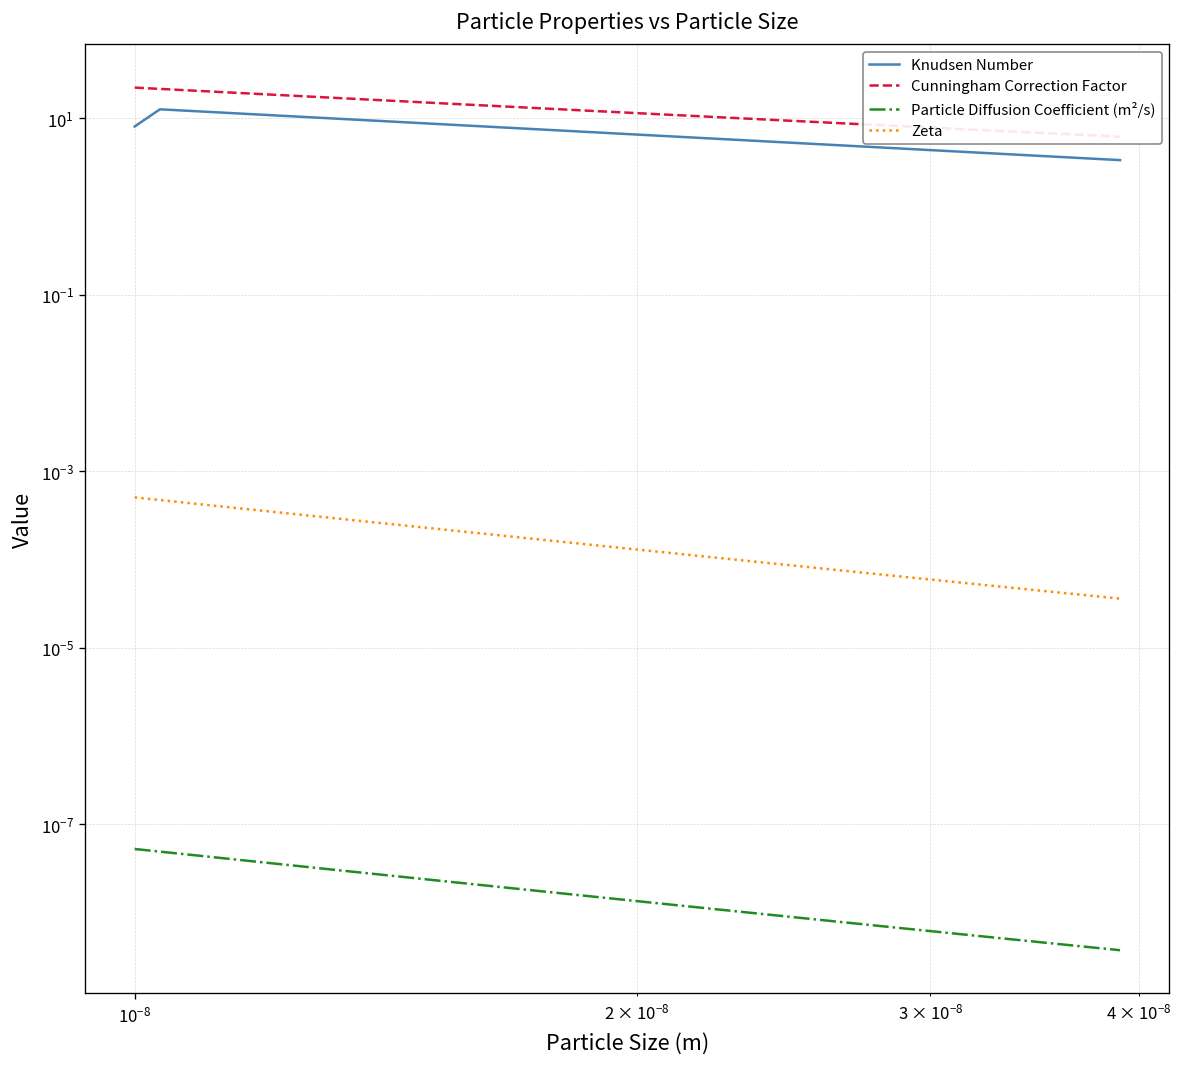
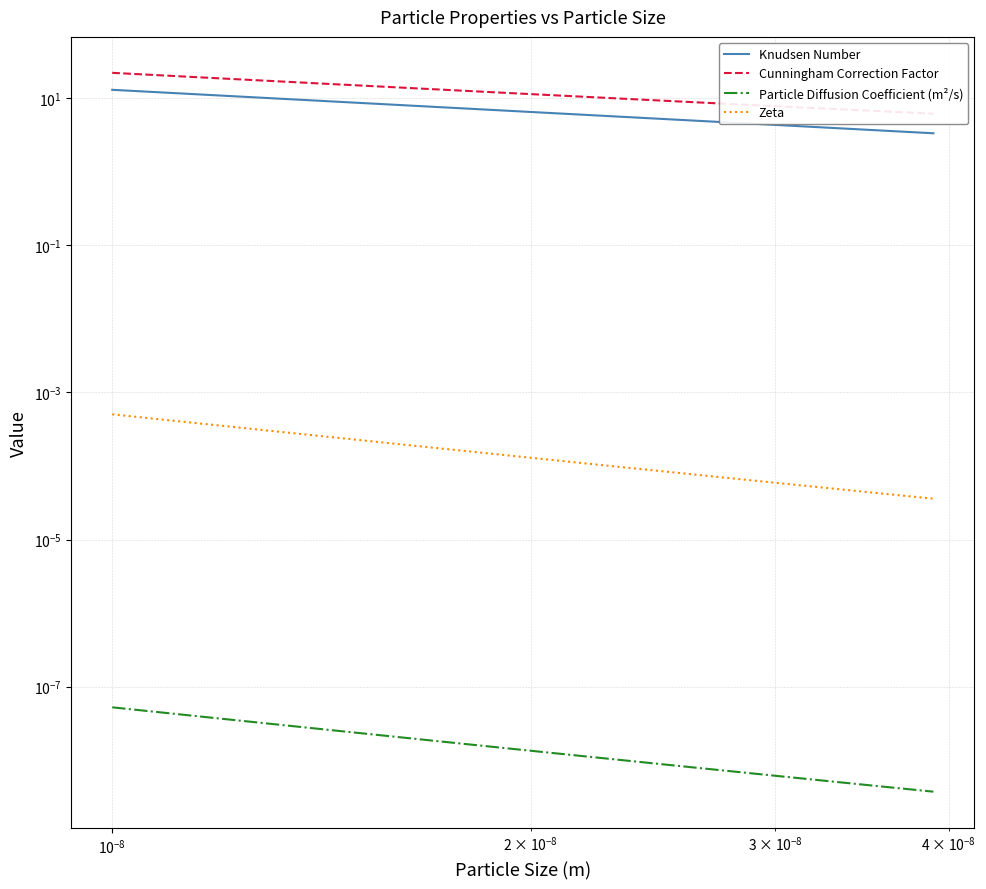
  {
    "Knudsen Number": {
-     "10^-8": 8
+     "10^-8": 13
    },
    "Cunningham Correction Factor": {
      "10^-8": 22
    },
    "Particle Diffusion Coefficient (m²/s)": {
      "10^-8": 0.00000005
    },
    "Zeta": {
      "10^-8": 0.0005
    }
  }
